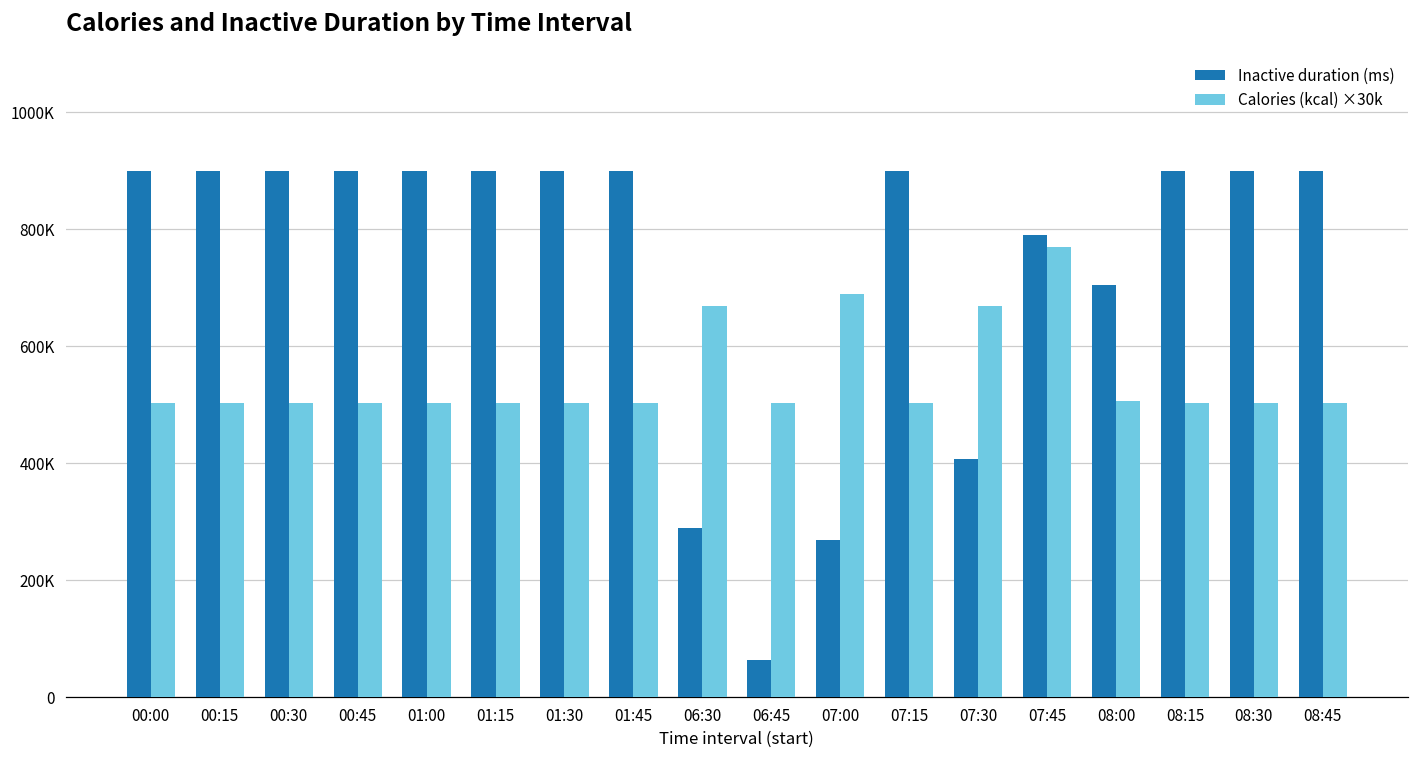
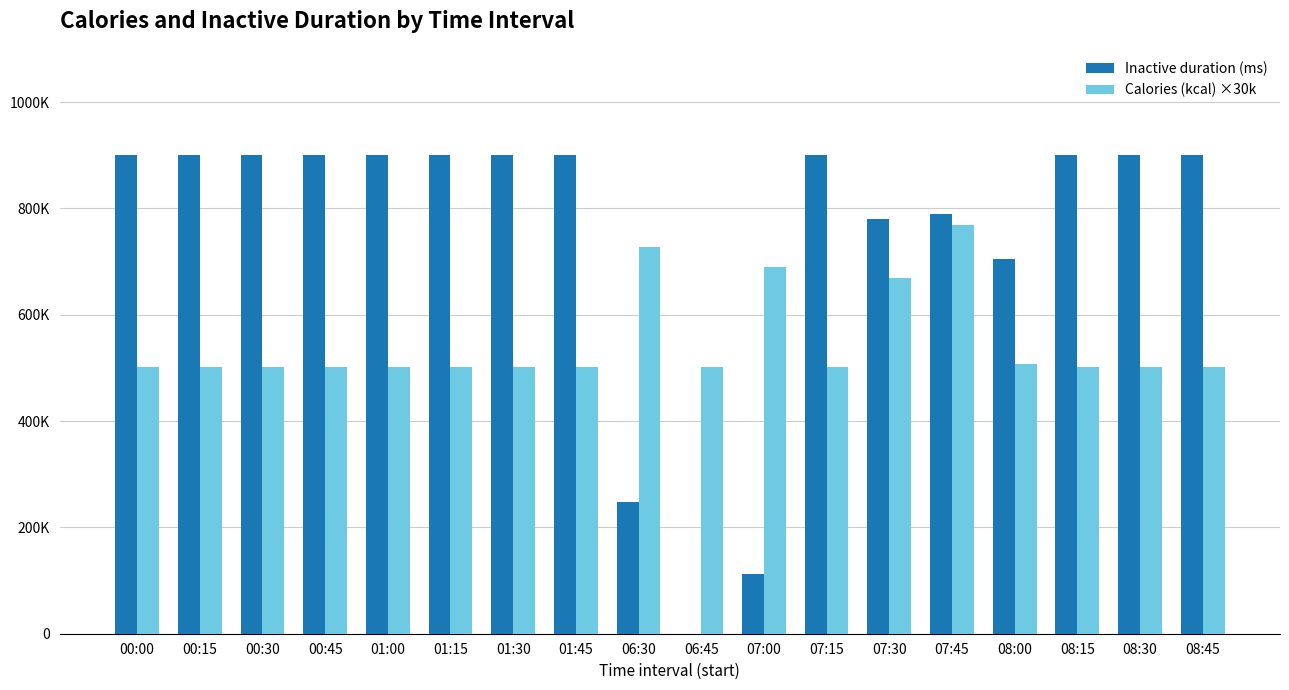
  {
    "Inactive duration (ms)": {
      "00:00": 900000,
      "00:15": 900000,
      "00:30": 900000,
      "00:45": 900000,
      "01:00": 900000,
      "01:15": 900000,
      "01:30": 900000,
      "01:45": 900000,
-     "06:30": 290000,
-     "06:45": 60000,
-     "07:00": 270000,
+     "06:30": 250000,
+     "06:45": 0,
+     "07:00": 110000,
      "07:15": 900000,
-     "07:30": 410000,
+     "07:30": 780000,
      "07:45": 790000,
      "08:00": 700000,
      "08:15": 900000,
      "08:30": 900000,
      "08:45": 900000
    },
    "Calories (kcal) ×30k": {
      "00:00": 500000,
      "00:15": 500000,
      "00:30": 500000,
      "00:45": 500000,
      "01:00": 500000,
      "01:15": 500000,
      "01:30": 500000,
      "01:45": 500000,
-     "06:30": 670000,
+     "06:30": 730000,
      "06:45": 500000,
      "07:00": 690000,
      "07:15": 500000,
      "07:30": 670000,
      "07:45": 770000,
      "08:00": 510000,
      "08:15": 500000,
      "08:30": 500000,
      "08:45": 500000
    }
  }
